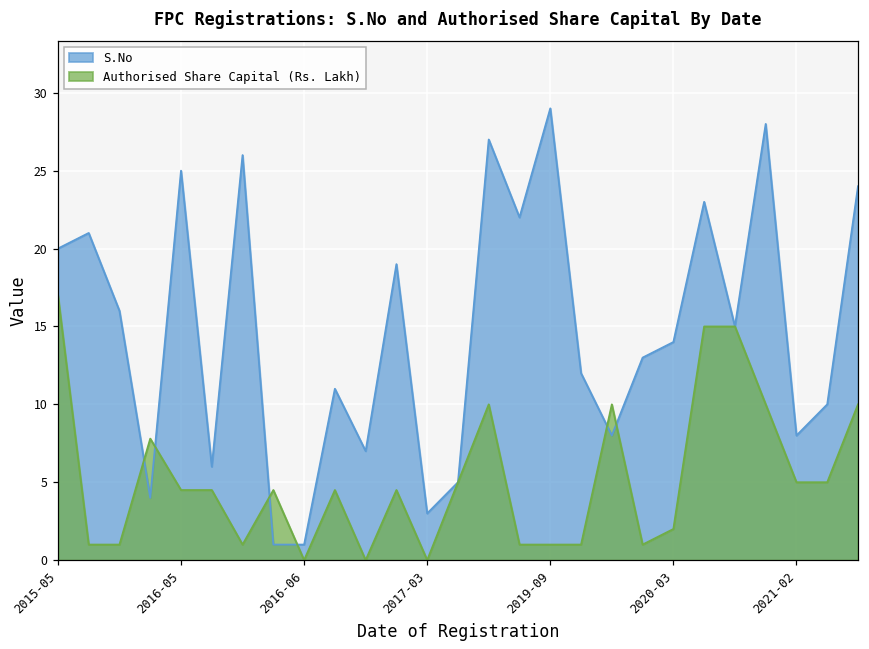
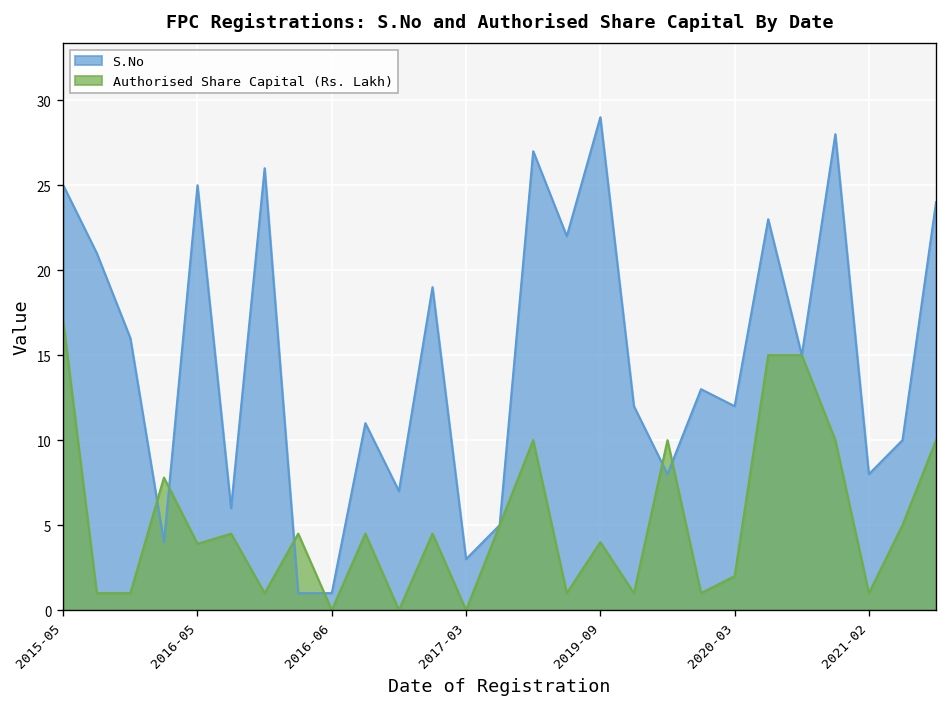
  {
    "S.No": {
-     "2015-05": 20,
+     "2015-05": 25,
      "2016-05": 25,
      "2016-06": 1,
      "2017-03": 3,
      "2019-09": 29,
-     "2020-03": 14,
+     "2020-03": 12,
      "2021-02": 8
    },
    "Authorised Share Capital (Rs. Lakh)": {
      "2015-05": 17.0,
-     "2016-05": 4.5,
+     "2016-05": 3.9,
      "2016-06": 0.0,
      "2017-03": 0.0,
-     "2019-09": 1,
+     "2019-09": 4,
      "2020-03": 2.0,
-     "2021-02": 5
+     "2021-02": 1
    }
  }
